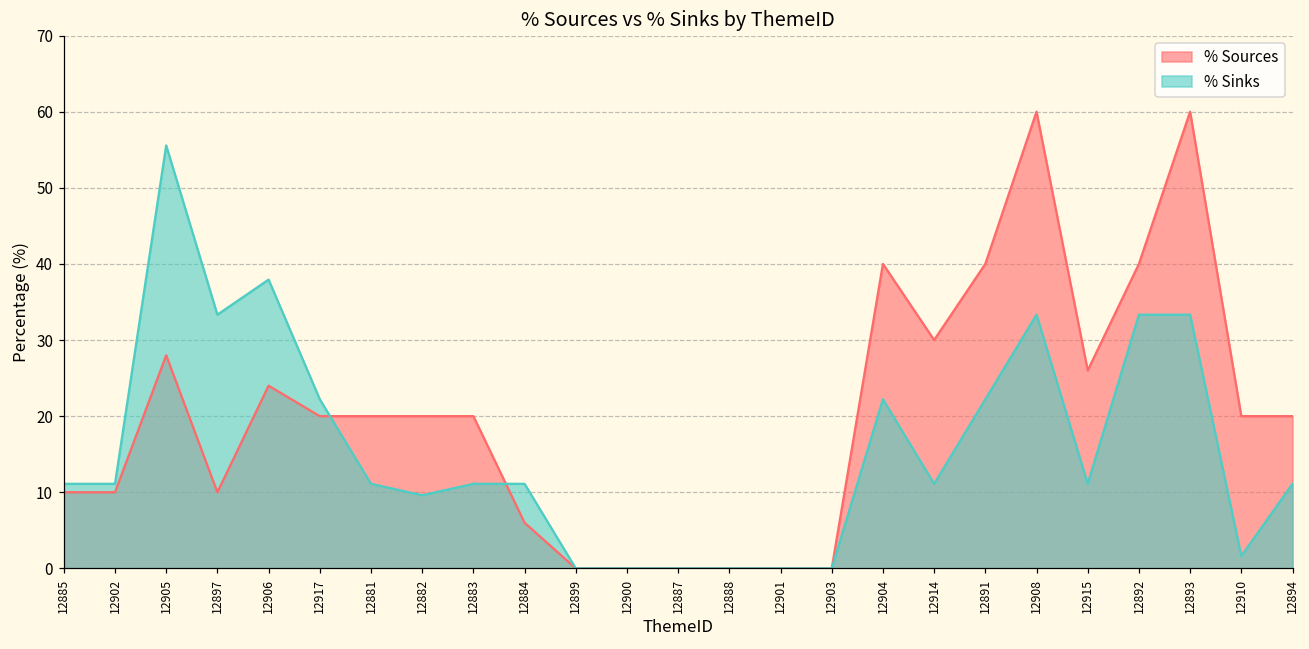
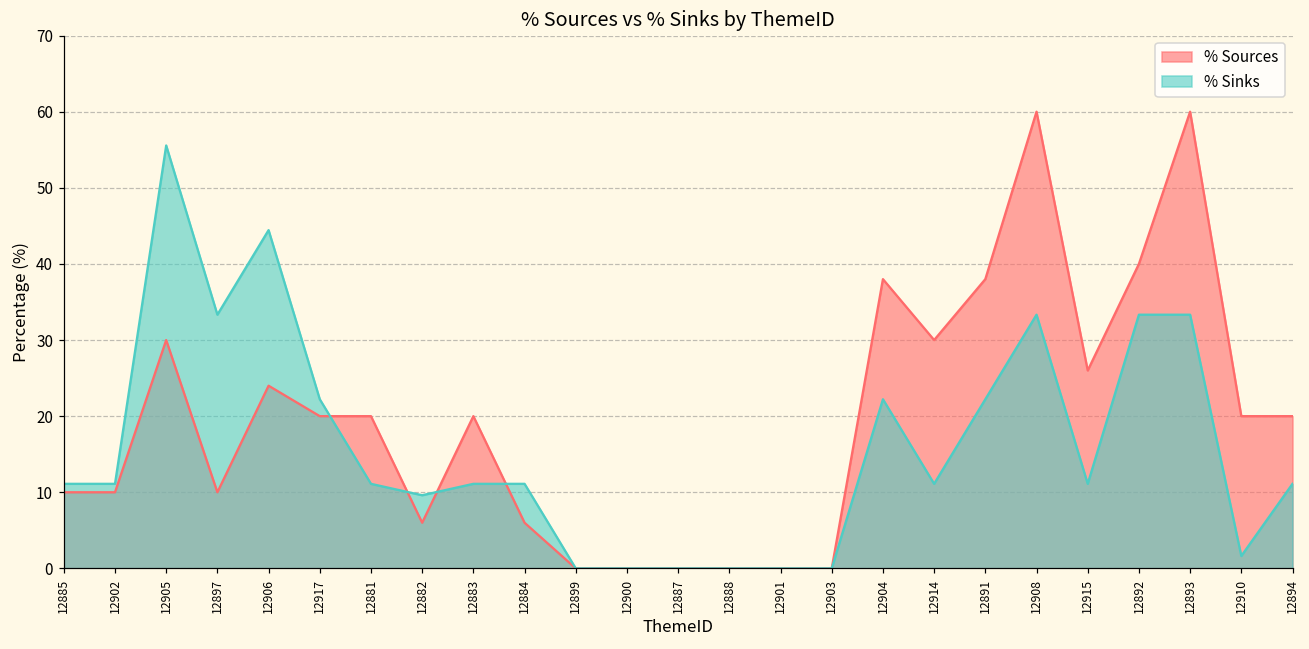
  {
    "% Sources": {
      "12885": 10,
      "12902": 10,
-     "12905": 28,
+     "12905": 30,
      "12897": 10,
      "12906": 24,
      "12917": 20,
      "12881": 20,
-     "12882": 20,
+     "12882": 6,
      "12883": 20,
      "12884": 6,
-     "12904": 40,
+     "12904": 38,
      "12914": 30,
-     "12891": 40,
+     "12891": 38,
      "12908": 60,
      "12915": 26,
      "12892": 40,
      "12893": 60,
      "12910": 20,
      "12894": 20
    },
    "% Sinks": {
      "12885": 11,
      "12902": 11,
      "12905": 56,
      "12897": 33,
-     "12906": 38,
+     "12906": 44,
      "12917": 22,
      "12881": 11,
      "12882": 10,
      "12883": 11,
      "12884": 11,
      "12904": 22,
      "12914": 11,
      "12891": 22,
      "12908": 33,
      "12915": 11,
      "12892": 33,
      "12893": 33,
      "12910": 2,
      "12894": 11
    }
  }
